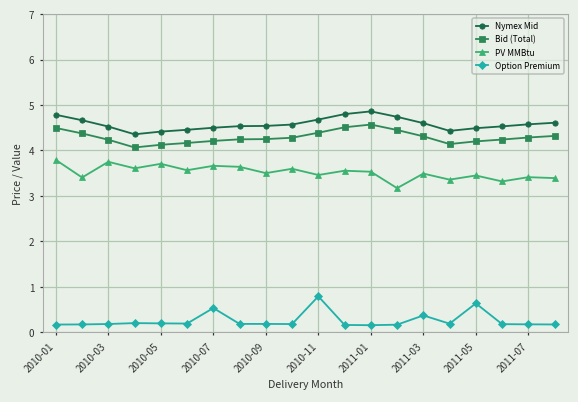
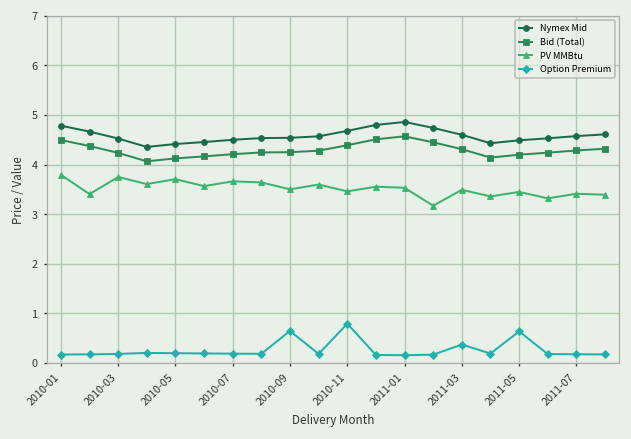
  {
    "Option Premium": {
      "2010-01": 0.2,
      "2010-03": 0.2,
      "2010-05": 0.2,
-     "2010-07": 0.5,
-     "2010-09": 0.2,
+     "2010-07": 0.2,
+     "2010-09": 0.6,
      "2010-11": 0.8,
      "2011-01": 0.2,
      "2011-03": 0.4,
      "2011-05": 0.6,
      "2011-07": 0.2
    }
  }
